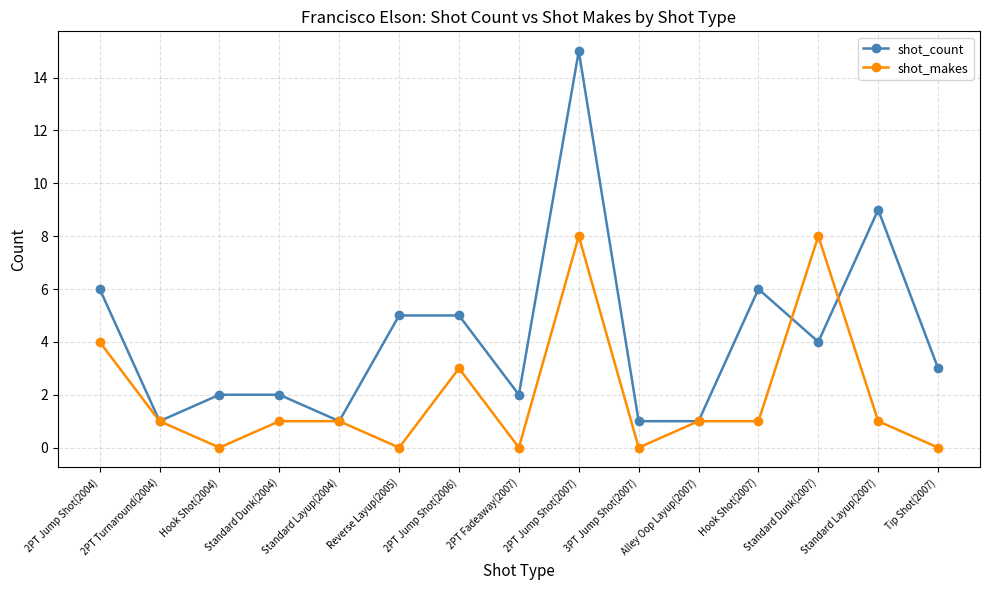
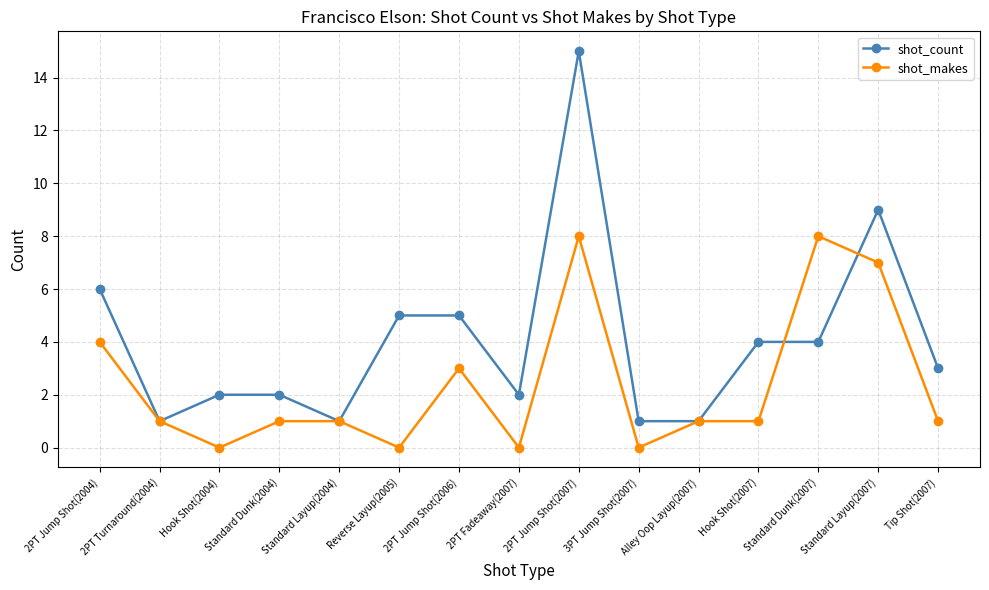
  {
    "shot_count": {
      "2PT Jump Shot(2004)": 6,
      "Hook Shot(2004)": 2,
      "Standard Dunk(2004)": 2,
      "Reverse Layup(2005)": 5,
      "2PT Jump Shot(2006)": 5,
      "2PT Fadeaway(2007)": 2,
      "2PT Jump Shot(2007)": 15,
      "3PT Jump Shot(2007)": 1,
-     "Hook Shot(2007)": 6,
+     "Hook Shot(2007)": 4,
      "Standard Dunk(2007)": 4,
      "Standard Layup(2007)": 9,
      "Tip Shot(2007)": 3
    },
    "shot_makes": {
      "2PT Jump Shot(2004)": 4,
      "Hook Shot(2004)": 0,
      "Standard Dunk(2004)": 1,
      "Reverse Layup(2005)": 0,
      "2PT Jump Shot(2006)": 3,
      "2PT Fadeaway(2007)": 0,
      "2PT Jump Shot(2007)": 8,
      "3PT Jump Shot(2007)": 0,
      "Hook Shot(2007)": 1,
      "Standard Dunk(2007)": 8,
-     "Standard Layup(2007)": 1,
-     "Tip Shot(2007)": 0
+     "Standard Layup(2007)": 7,
+     "Tip Shot(2007)": 1
    }
  }
